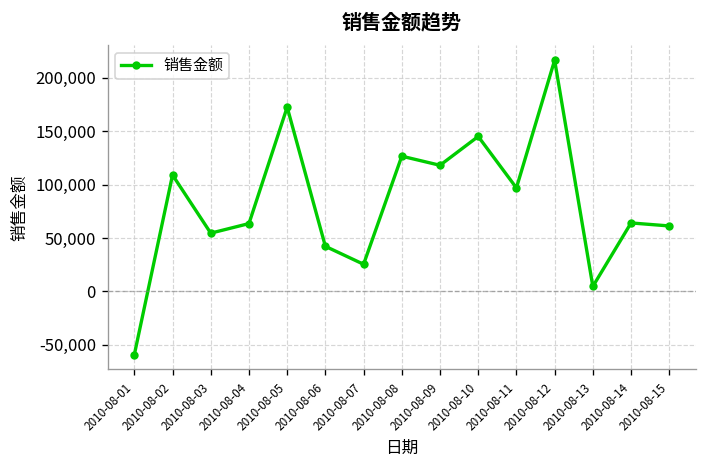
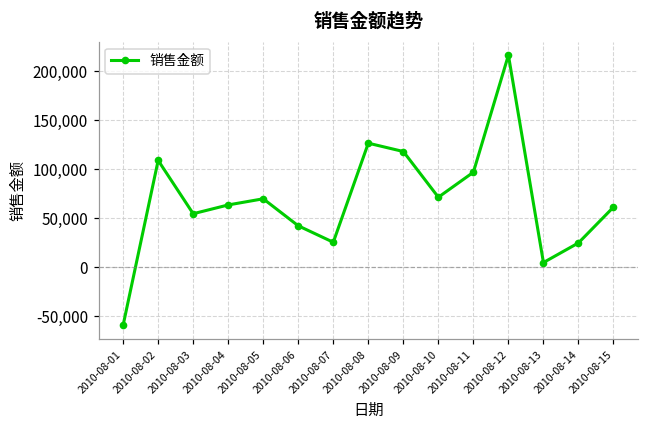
  {
    "2010-08-01": "-60,000",
    "2010-08-02": "110,000",
    "2010-08-03": "50,000",
    "2010-08-04": "60,000",
-   "2010-08-05": "170,000",
+   "2010-08-05": "70,000",
    "2010-08-06": "40,000",
    "2010-08-07": "30,000",
    "2010-08-08": "130,000",
    "2010-08-09": "120,000",
-   "2010-08-10": "150,000",
+   "2010-08-10": "70,000",
    "2010-08-11": "100,000",
    "2010-08-12": "220,000",
    "2010-08-13": "0",
-   "2010-08-14": "60,000",
+   "2010-08-14": "20,000",
    "2010-08-15": "60,000"
  }
